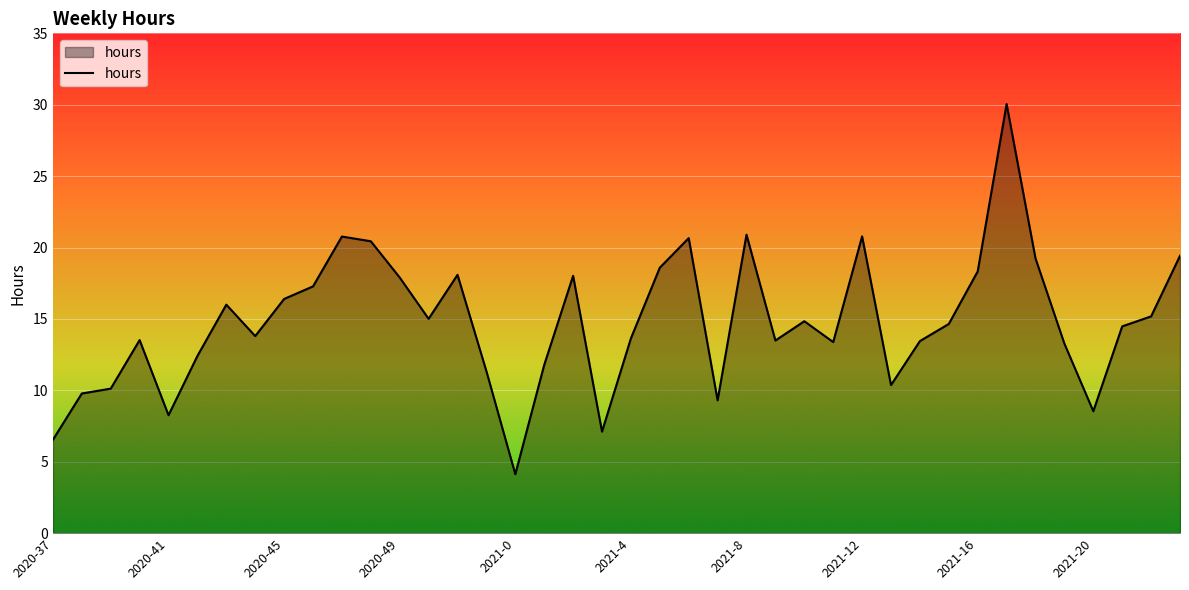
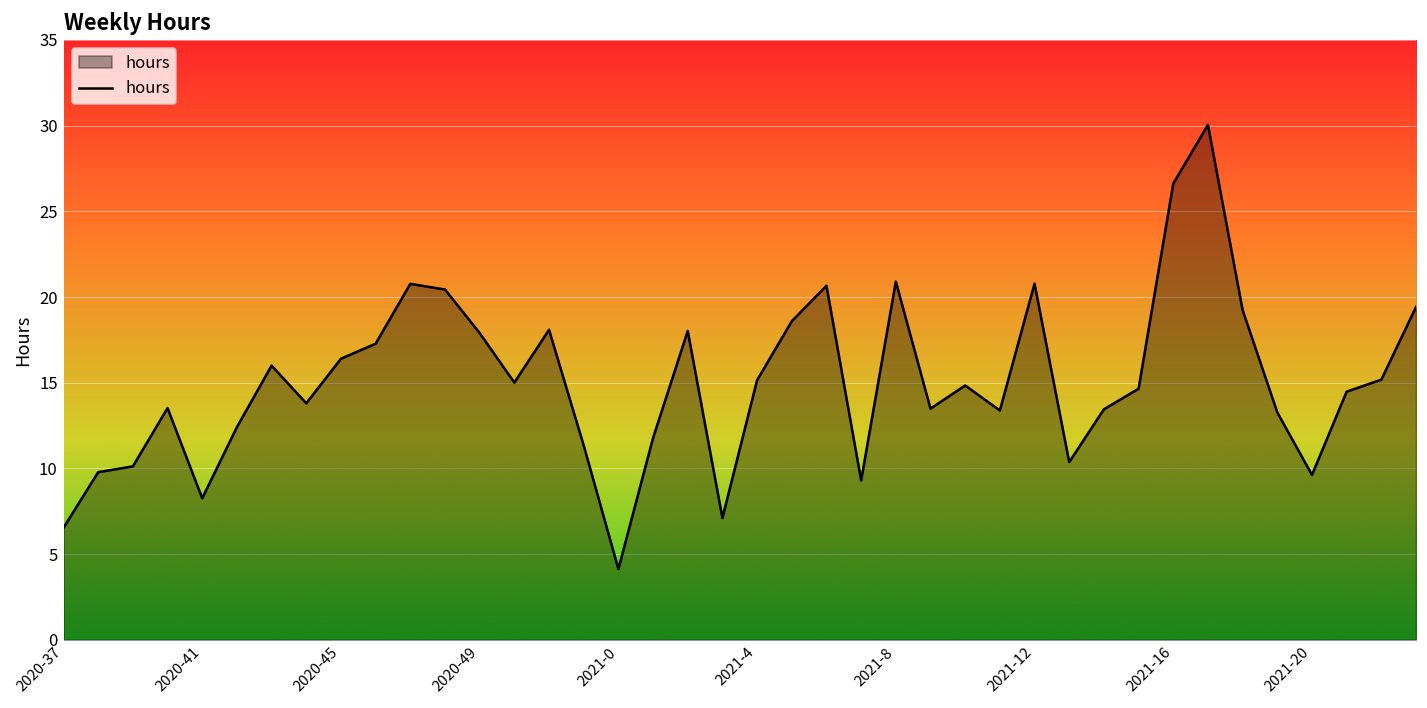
  {
    "2020-37": 6.5,
    "2020-41": 8.3,
    "2020-45": 16.4,
    "2020-49": 17.9,
    "2021-0": 4.1,
-   "2021-4": 13.6,
+   "2021-4": 15.2,
    "2021-8": 20.9,
    "2021-12": 20.8,
-   "2021-16": 18.3,
-   "2021-20": 8.5
+   "2021-16": 26.6,
+   "2021-20": 9.6
  }
